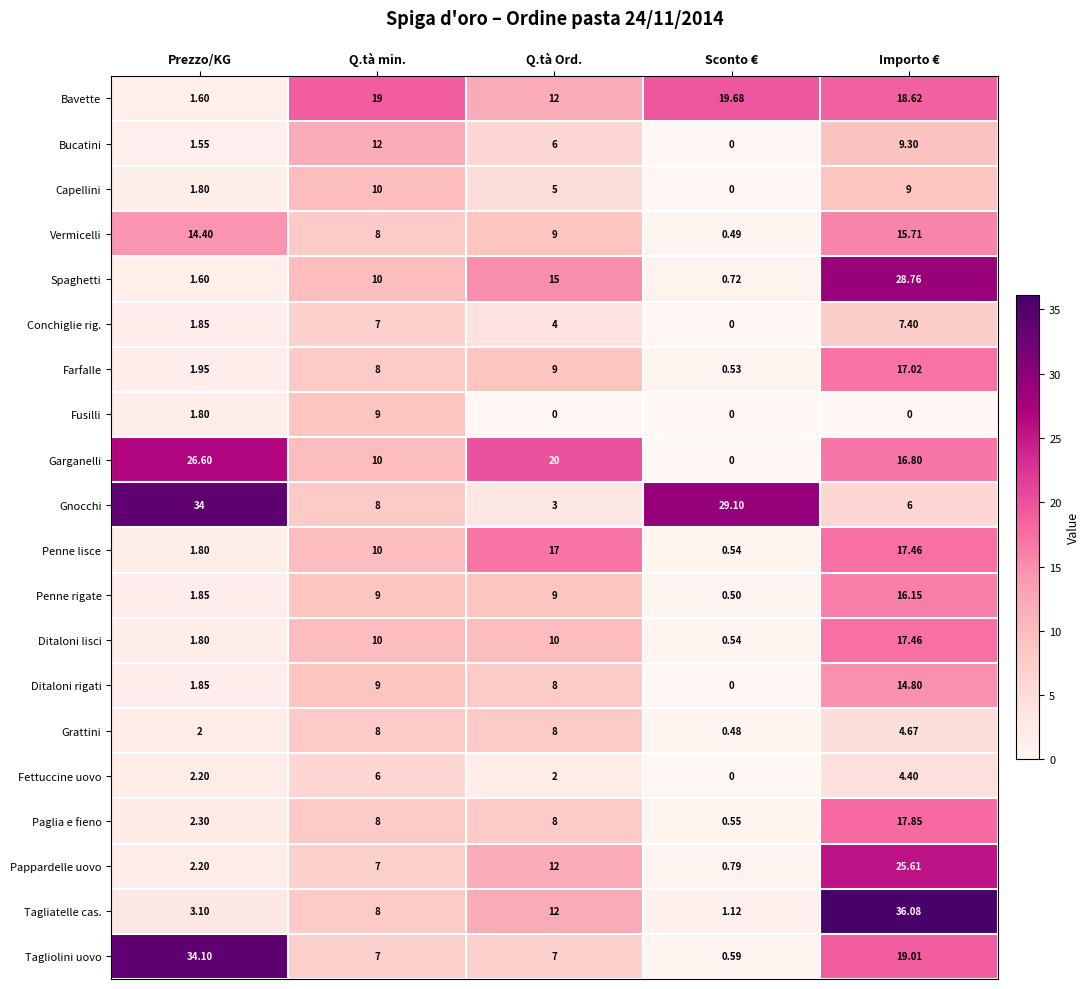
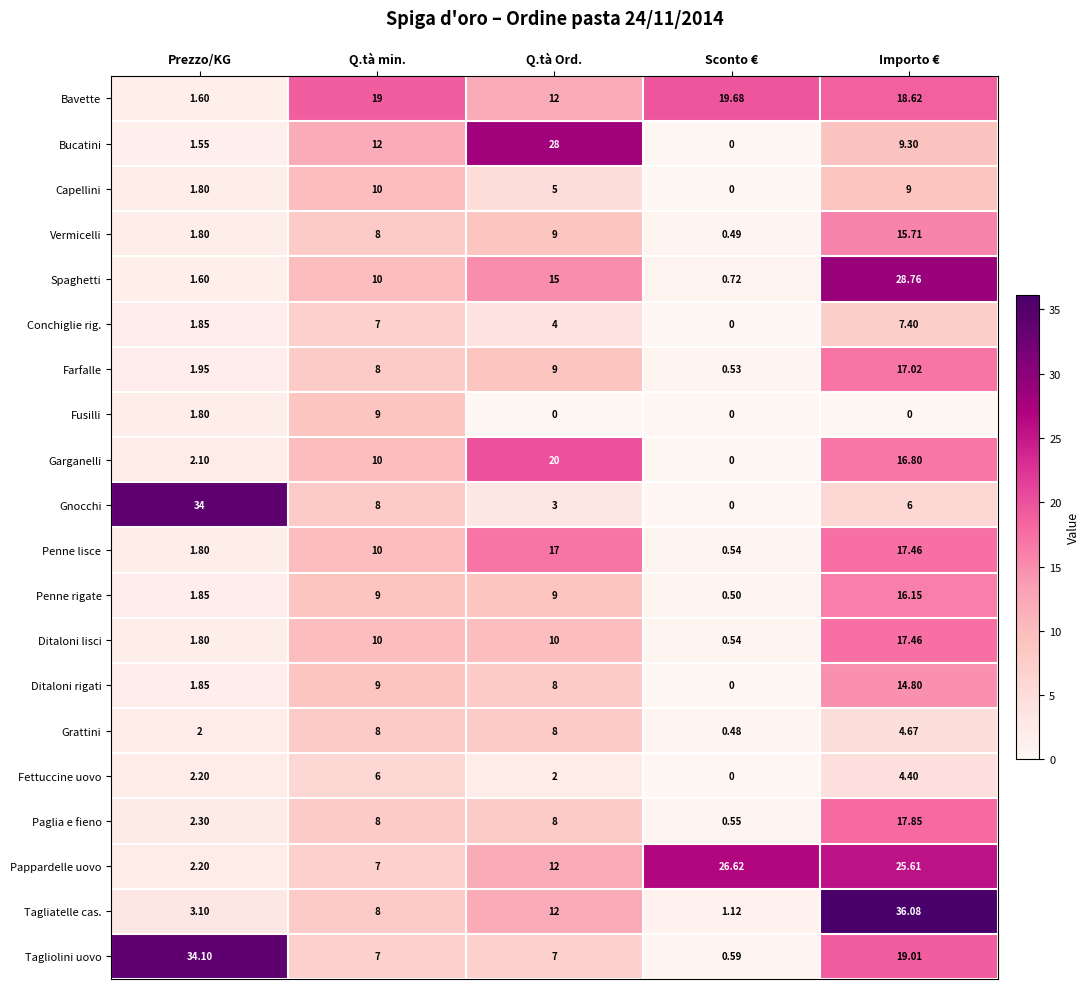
  {
    "Bavette": {
      "Prezzo/KG": 1.60,
      "Q.tà min.": 19,
      "Q.tà Ord.": 12,
      "Sconto €": 19.68,
      "Importo €": 18.62
    },
    "Bucatini": {
      "Prezzo/KG": 1.55,
      "Q.tà min.": 12,
-     "Q.tà Ord.": 6,
+     "Q.tà Ord.": 28,
      "Sconto €": 0,
      "Importo €": 9.30
    },
    "Capellini": {
      "Prezzo/KG": 1.80,
      "Q.tà min.": 10,
      "Q.tà Ord.": 5,
      "Sconto €": 0,
      "Importo €": 9
    },
    "Vermicelli": {
-     "Prezzo/KG": 14.40,
+     "Prezzo/KG": 1.80,
      "Q.tà min.": 8,
      "Q.tà Ord.": 9,
      "Sconto €": 0.49,
      "Importo €": 15.71
    },
    "Spaghetti": {
      "Prezzo/KG": 1.60,
      "Q.tà min.": 10,
      "Q.tà Ord.": 15,
      "Sconto €": 0.72,
      "Importo €": 28.76
    },
    "Conchiglie rig.": {
      "Prezzo/KG": 1.85,
      "Q.tà min.": 7,
      "Q.tà Ord.": 4,
      "Sconto €": 0,
      "Importo €": 7.40
    },
    "Farfalle": {
      "Prezzo/KG": 1.95,
      "Q.tà min.": 8,
      "Q.tà Ord.": 9,
      "Sconto €": 0.53,
      "Importo €": 17.02
    },
    "Fusilli": {
      "Prezzo/KG": 1.80,
      "Q.tà min.": 9,
      "Q.tà Ord.": 0,
      "Sconto €": 0,
      "Importo €": 0
    },
    "Garganelli": {
-     "Prezzo/KG": 26.60,
+     "Prezzo/KG": 2.10,
      "Q.tà min.": 10,
      "Q.tà Ord.": 20,
      "Sconto €": 0,
      "Importo €": 16.80
    },
    "Gnocchi": {
      "Prezzo/KG": 34,
      "Q.tà min.": 8,
      "Q.tà Ord.": 3,
-     "Sconto €": 29.10,
+     "Sconto €": 0,
      "Importo €": 6
    },
    "Penne lisce": {
      "Prezzo/KG": 1.80,
      "Q.tà min.": 10,
      "Q.tà Ord.": 17,
      "Sconto €": 0.54,
      "Importo €": 17.46
    },
    "Penne rigate": {
      "Prezzo/KG": 1.85,
      "Q.tà min.": 9,
      "Q.tà Ord.": 9,
      "Sconto €": 0.50,
      "Importo €": 16.15
    },
    "Ditaloni lisci": {
      "Prezzo/KG": 1.80,
      "Q.tà min.": 10,
      "Q.tà Ord.": 10,
      "Sconto €": 0.54,
      "Importo €": 17.46
    },
    "Ditaloni rigati": {
      "Prezzo/KG": 1.85,
      "Q.tà min.": 9,
      "Q.tà Ord.": 8,
      "Sconto €": 0,
      "Importo €": 14.80
    },
    "Grattini": {
      "Prezzo/KG": 2,
      "Q.tà min.": 8,
      "Q.tà Ord.": 8,
      "Sconto €": 0.48,
      "Importo €": 4.67
    },
    "Fettuccine uovo": {
      "Prezzo/KG": 2.20,
      "Q.tà min.": 6,
      "Q.tà Ord.": 2,
      "Sconto €": 0,
      "Importo €": 4.40
    },
    "Paglia e fieno": {
      "Prezzo/KG": 2.30,
      "Q.tà min.": 8,
      "Q.tà Ord.": 8,
      "Sconto €": 0.55,
      "Importo €": 17.85
    },
    "Pappardelle uovo": {
      "Prezzo/KG": 2.20,
      "Q.tà min.": 7,
      "Q.tà Ord.": 12,
-     "Sconto €": 0.79,
+     "Sconto €": 26.62,
      "Importo €": 25.61
    },
    "Tagliatelle cas.": {
      "Prezzo/KG": 3.10,
      "Q.tà min.": 8,
      "Q.tà Ord.": 12,
      "Sconto €": 1.12,
      "Importo €": 36.08
    },
    "Tagliolini uovo": {
      "Prezzo/KG": 34.10,
      "Q.tà min.": 7,
      "Q.tà Ord.": 7,
      "Sconto €": 0.59,
      "Importo €": 19.01
    }
  }
